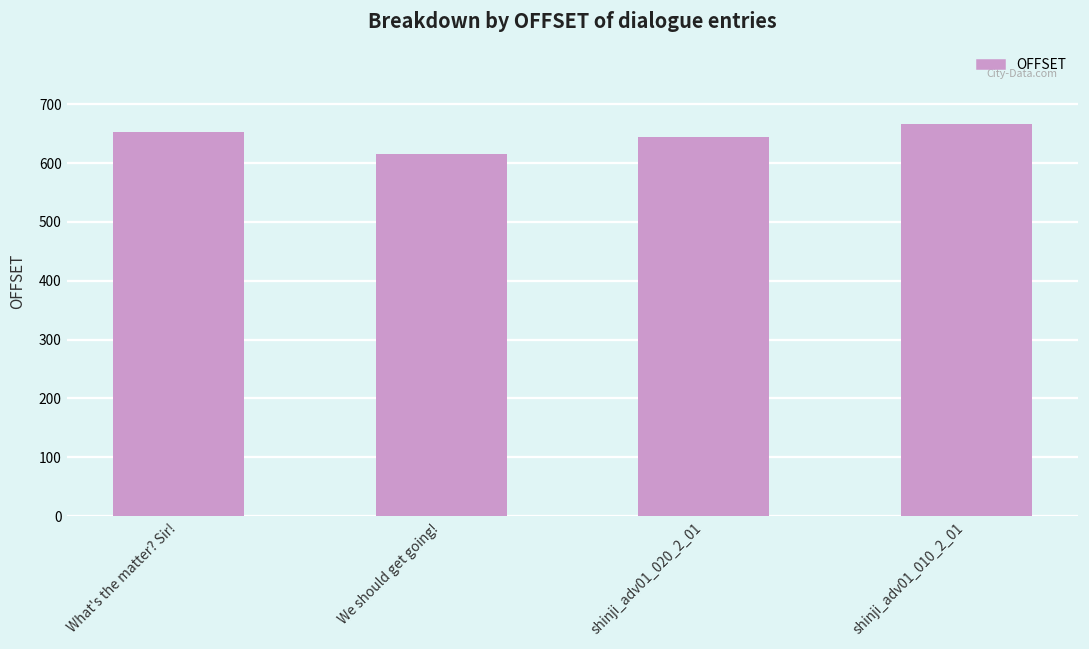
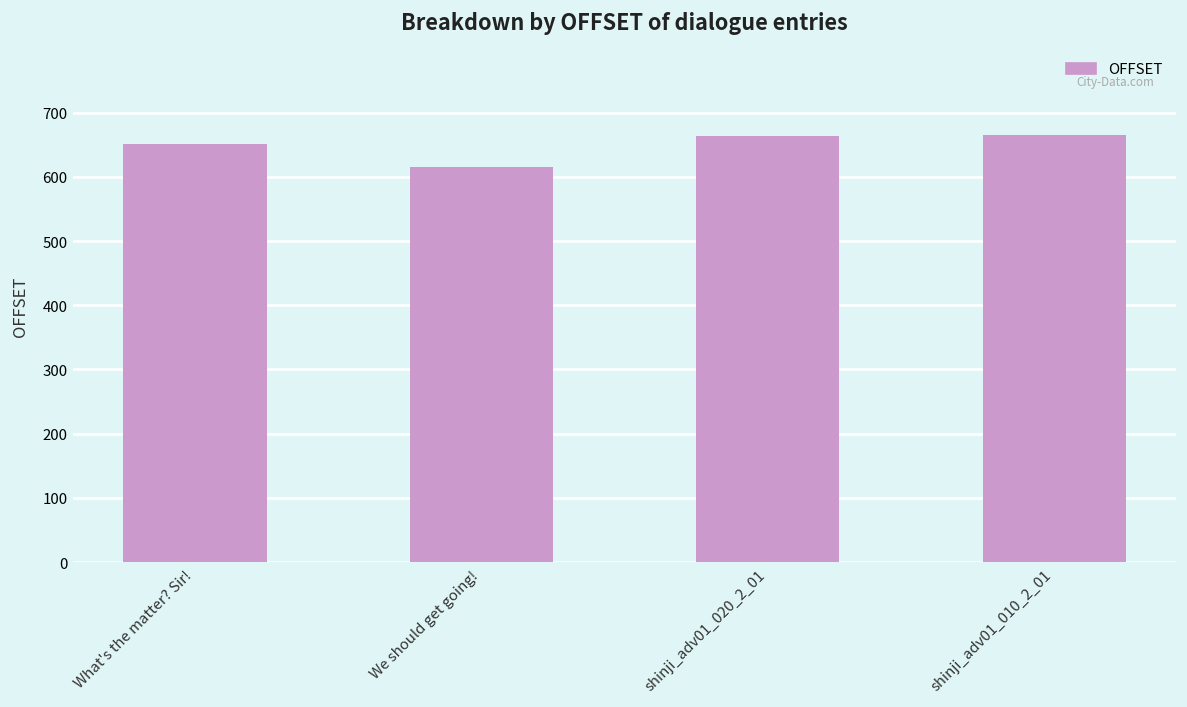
  {
    "What's the matter? Sir!": 650,
    "We should get going!": 620,
-   "shinji_adv01_020_2_01": 640,
+   "shinji_adv01_020_2_01": 660,
    "shinji_adv01_010_2_01": 670
  }
